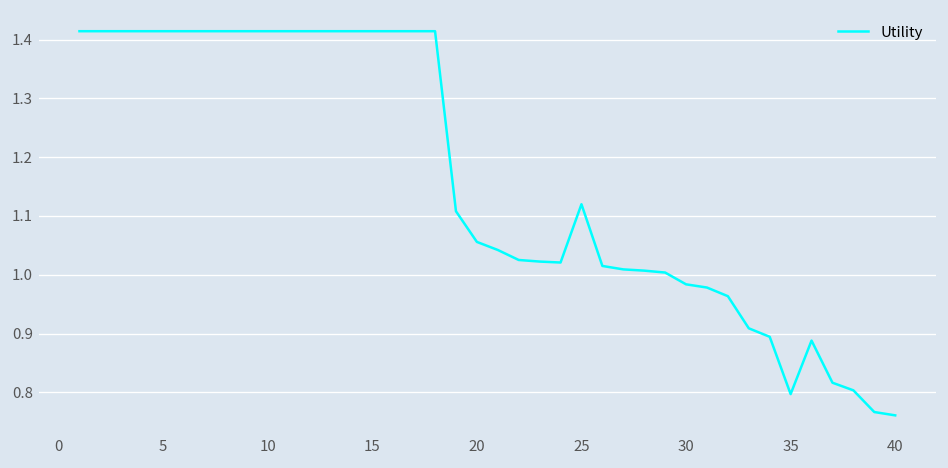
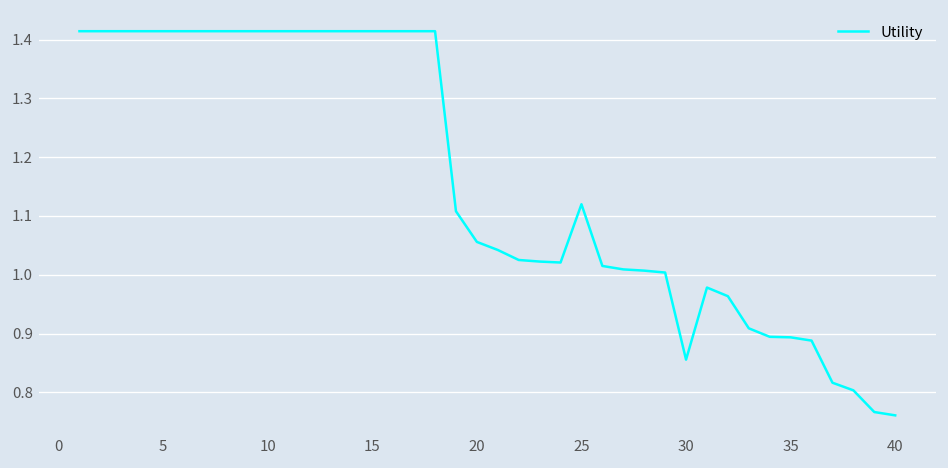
  {
    "5": 1.41,
    "10": 1.41,
    "15": 1.41,
    "20": 1.06,
    "25": 1.12,
-   "30": 0.98,
-   "35": 0.80,
+   "30": 0.86,
+   "35": 0.89,
    "40": 0.76
  }
